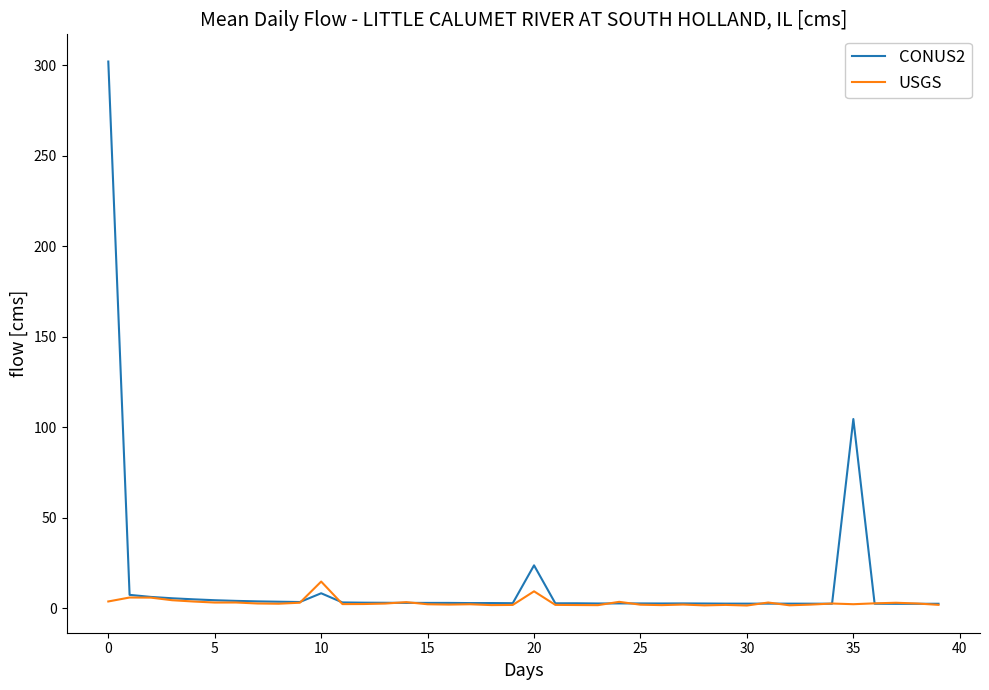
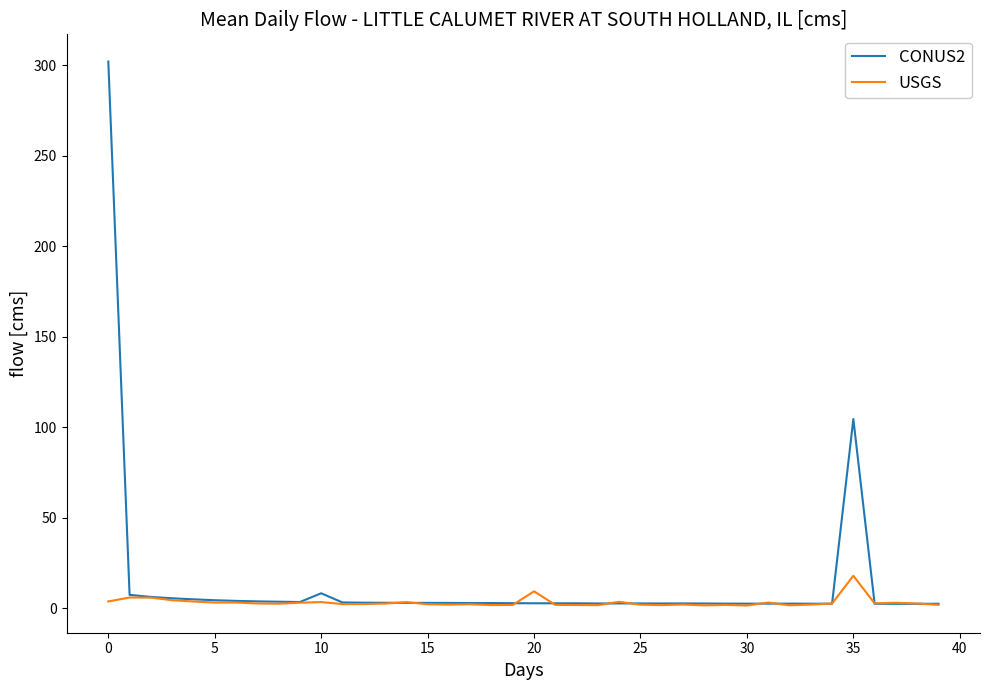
  {
    "CONUS2": {
      "0": 302,
      "10": 8,
-     "20": 24,
+     "20": 3,
      "35": 105
    },
    "USGS": {
      "0": 4,
-     "10": 15,
+     "10": 3,
      "20": 9,
-     "35": 2
+     "35": 18
    }
  }
